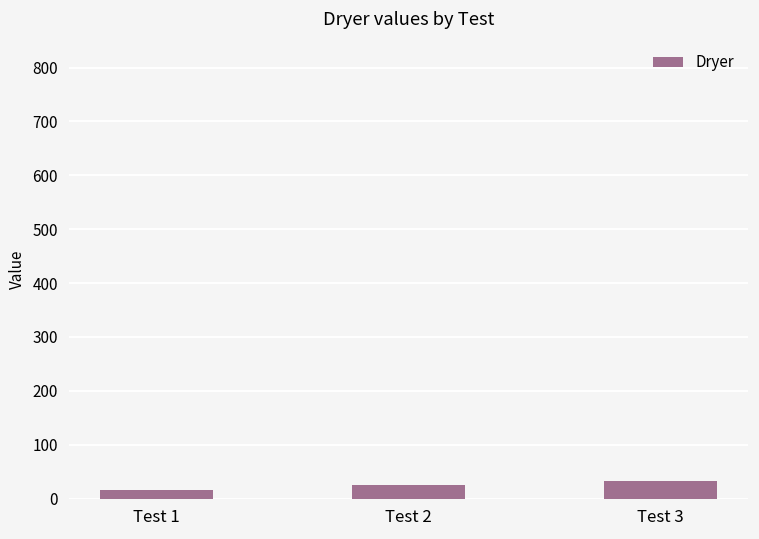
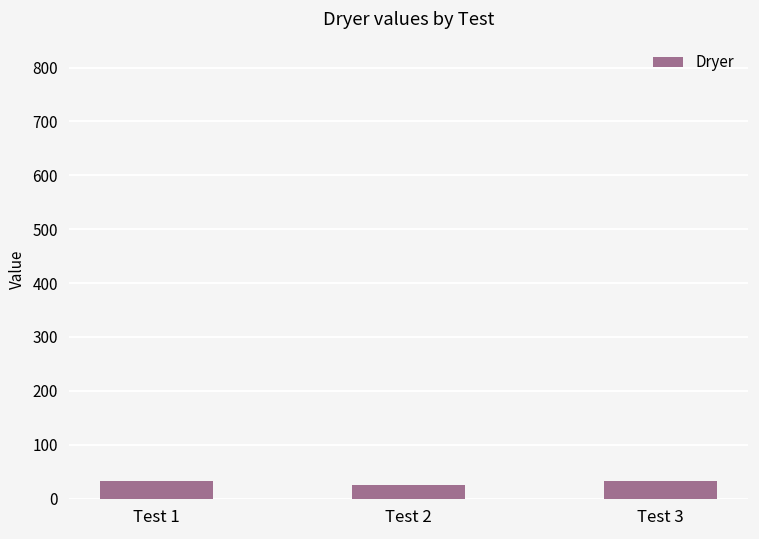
  {
-   "Test 1": 20,
+   "Test 1": 30,
    "Test 2": 30,
    "Test 3": 30
  }
